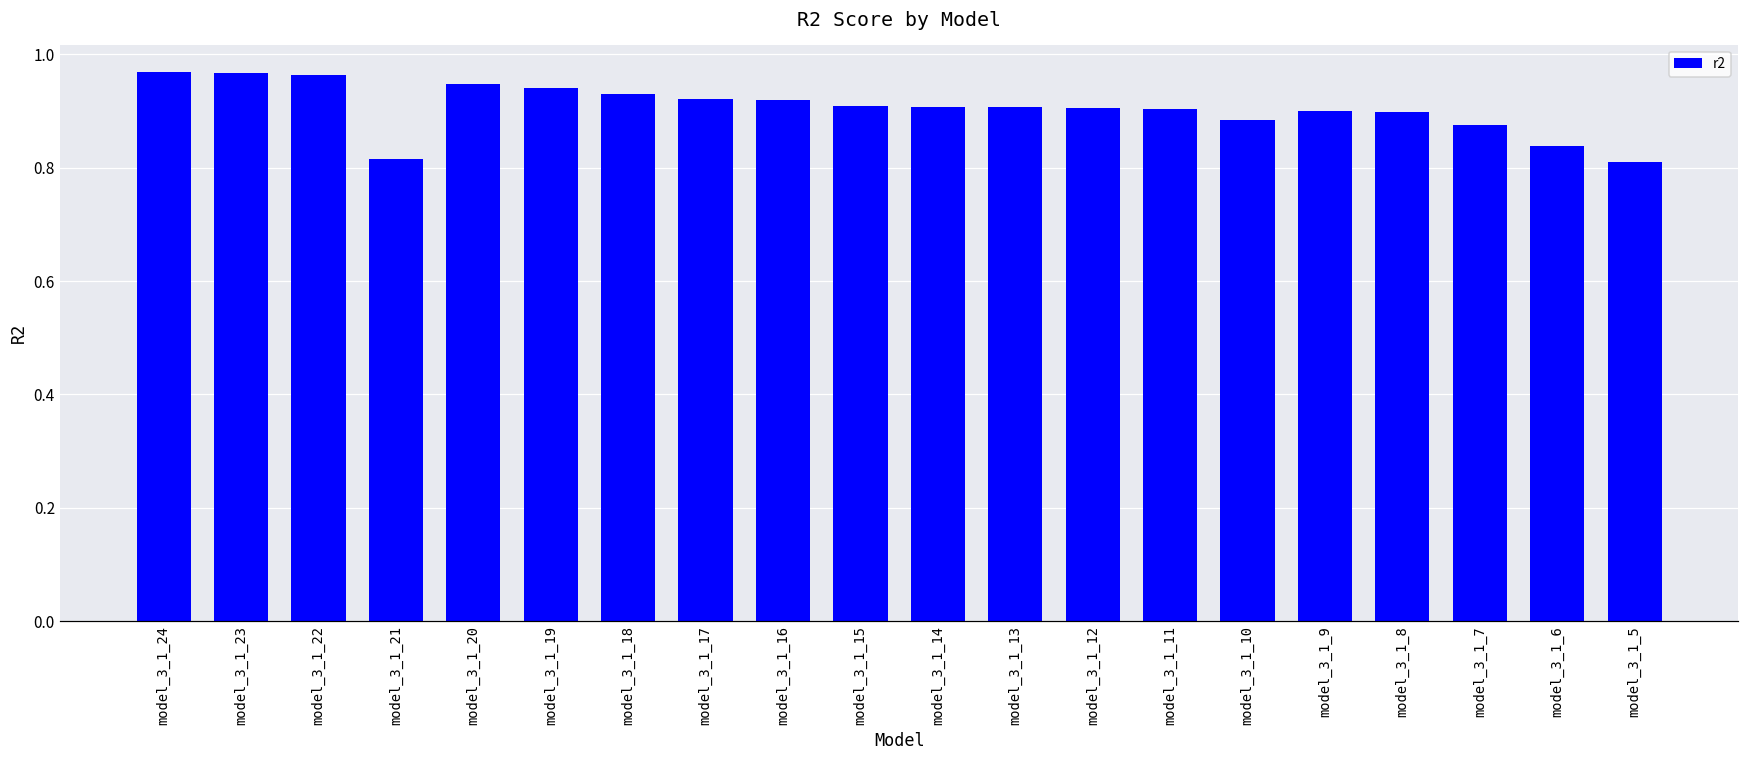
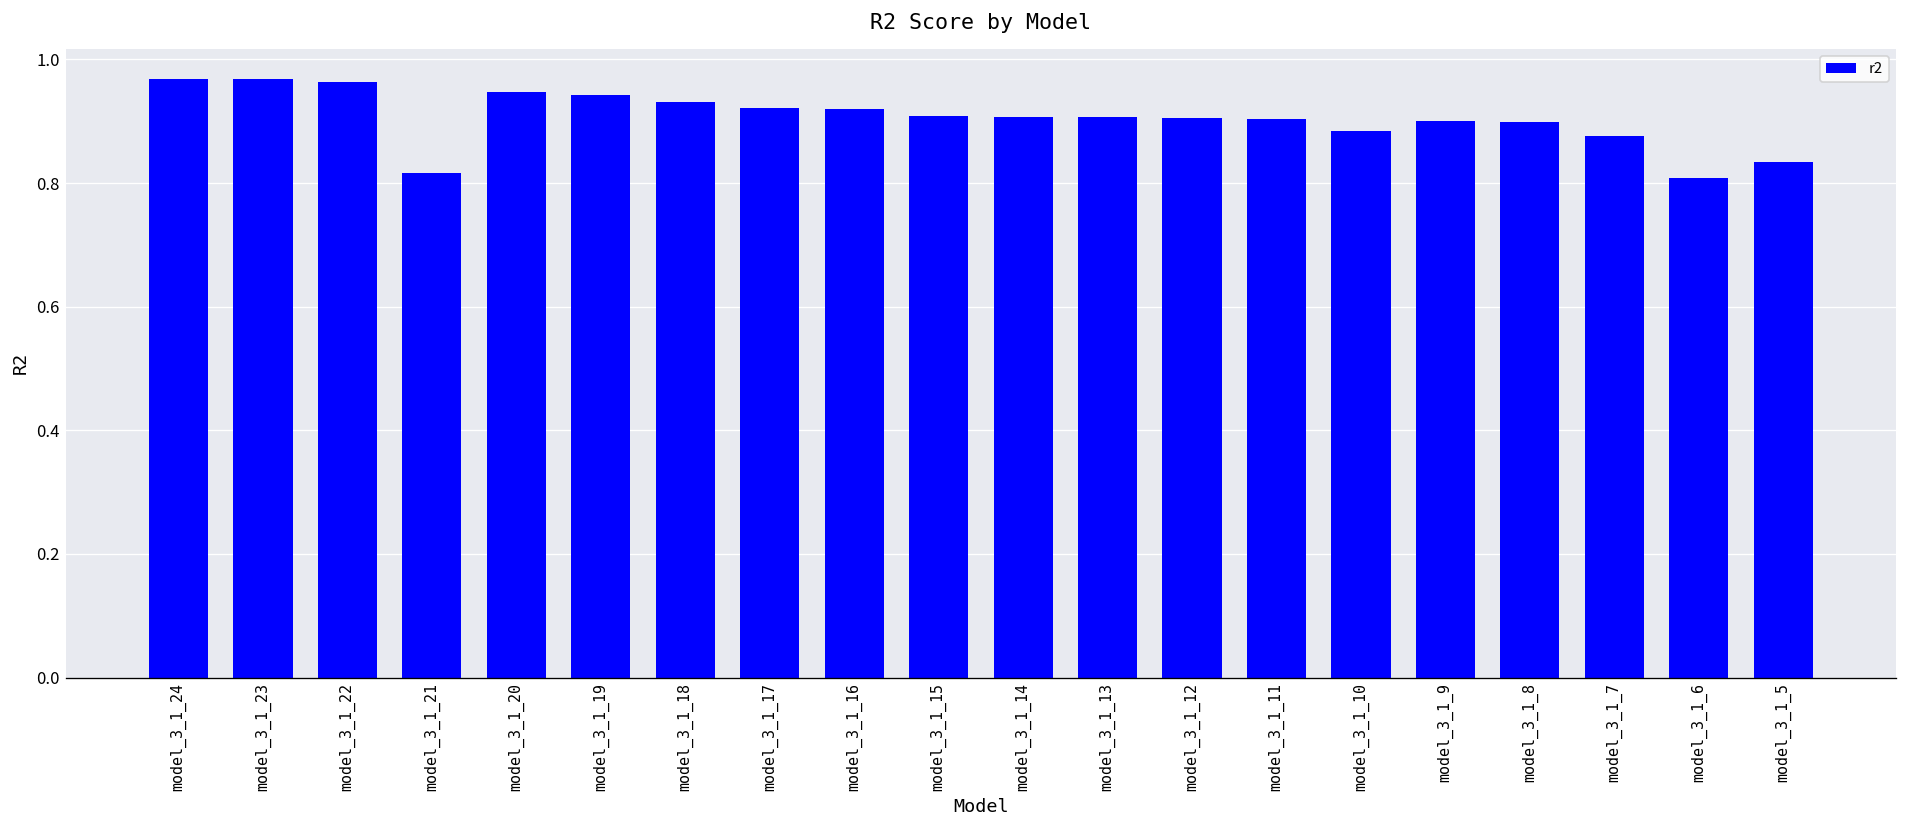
  {
    "model_3_1_24": 0.97,
    "model_3_1_23": 0.97,
    "model_3_1_22": 0.96,
    "model_3_1_21": 0.82,
    "model_3_1_20": 0.95,
    "model_3_1_19": 0.94,
    "model_3_1_18": 0.93,
    "model_3_1_17": 0.92,
    "model_3_1_16": 0.92,
    "model_3_1_15": 0.91,
    "model_3_1_14": 0.91,
    "model_3_1_13": 0.91,
    "model_3_1_12": 0.91,
    "model_3_1_11": 0.90,
    "model_3_1_10": 0.89,
    "model_3_1_9": 0.90,
    "model_3_1_8": 0.90,
    "model_3_1_7": 0.88,
-   "model_3_1_6": 0.84,
-   "model_3_1_5": 0.81
+   "model_3_1_6": 0.81,
+   "model_3_1_5": 0.83
  }
